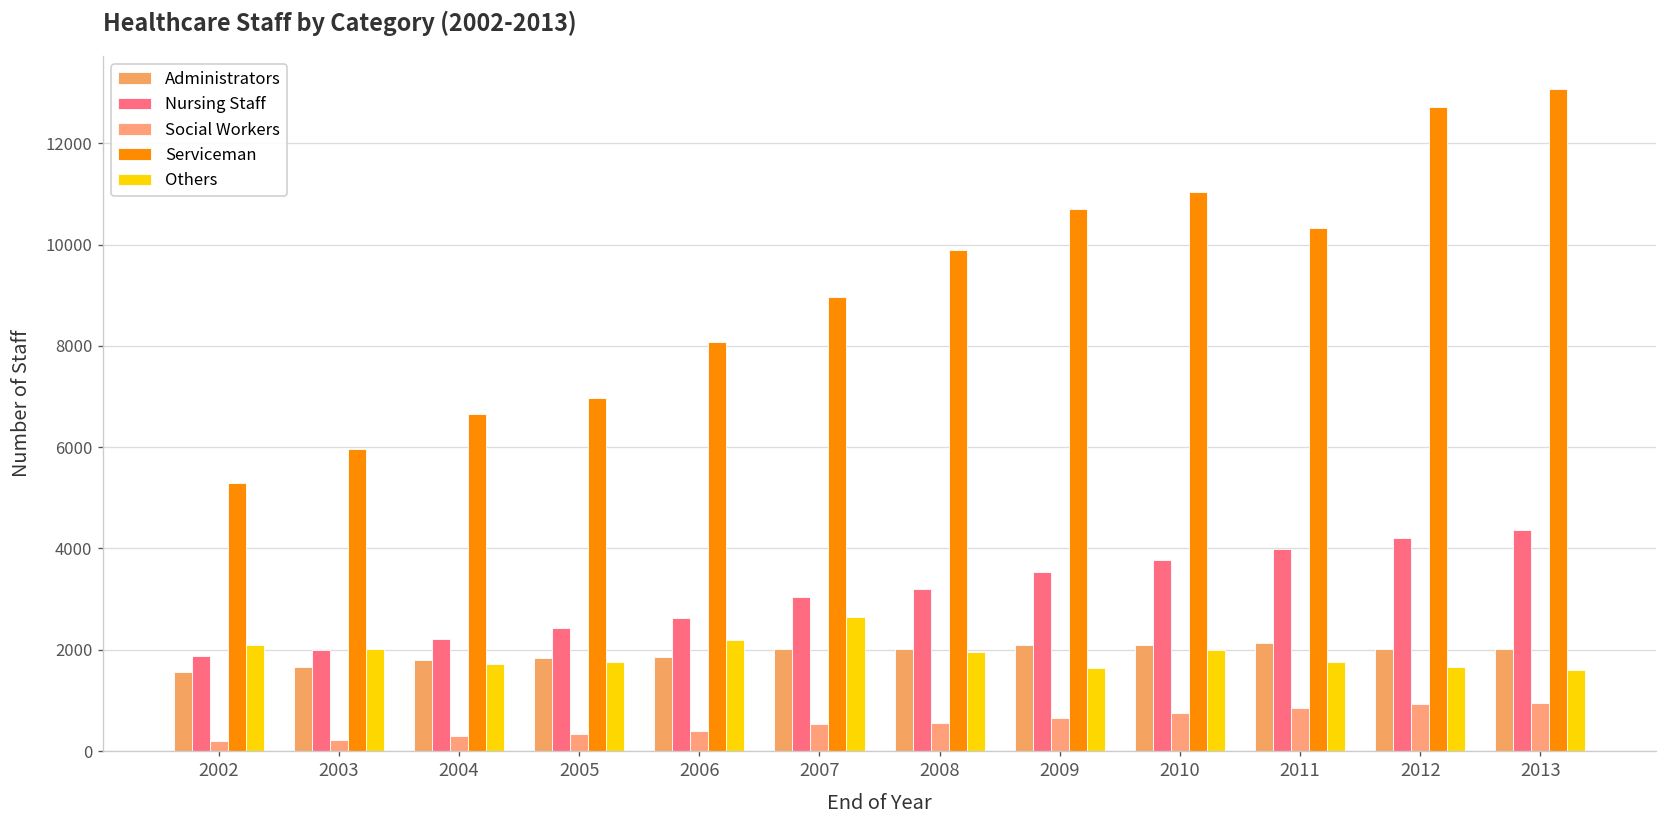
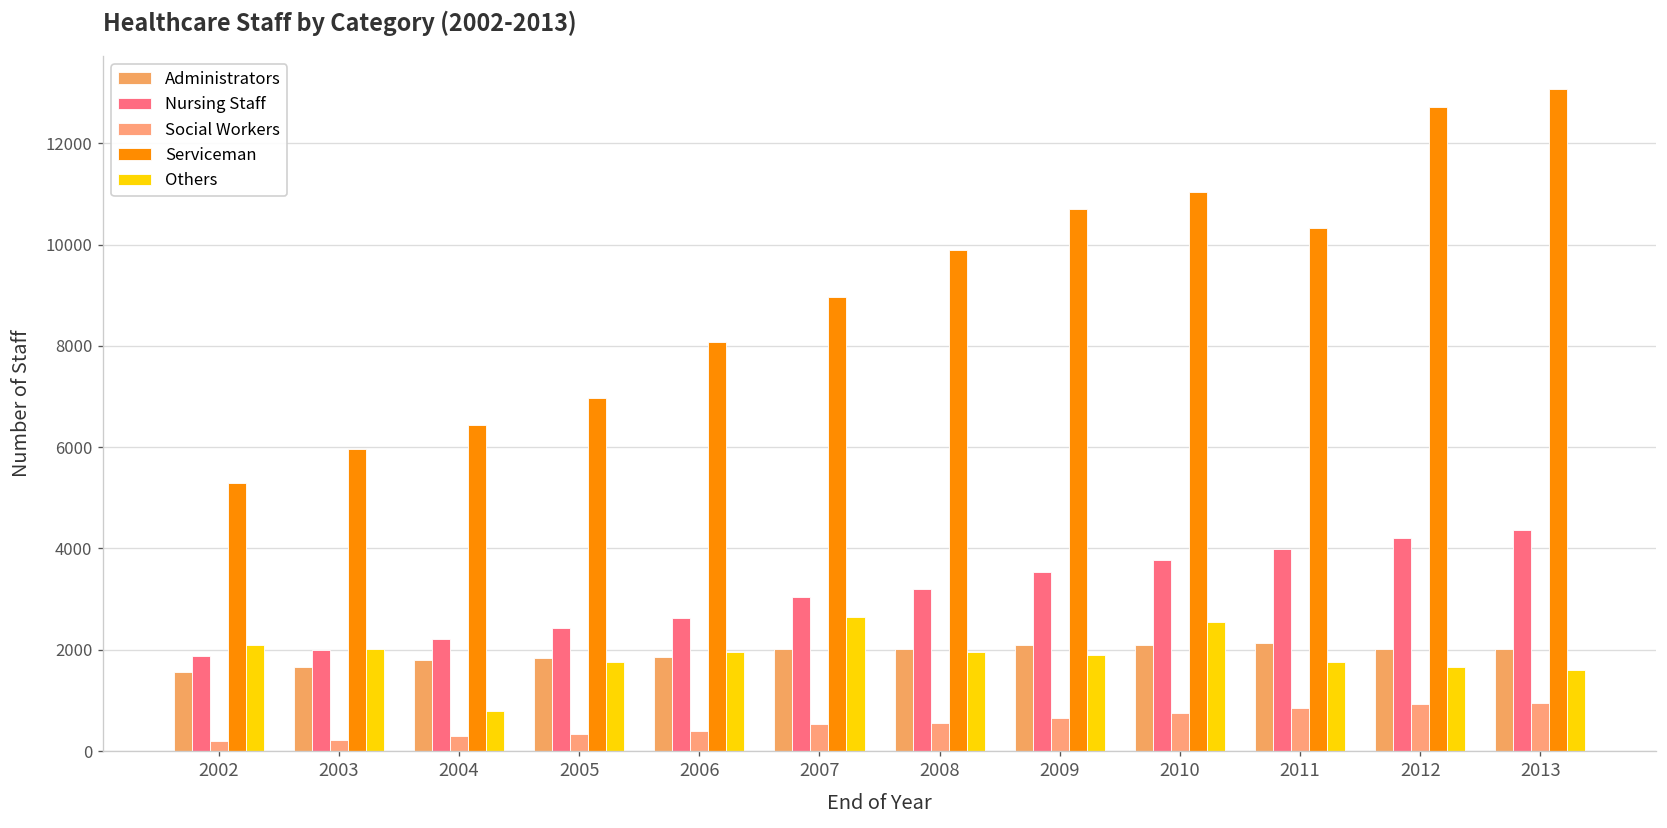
  {
    "Serviceman": {
      "2002": 5300,
      "2003": 6000,
-     "2004": 6600,
+     "2004": 6400,
      "2005": 7000,
      "2006": 8100,
      "2007": 9000,
      "2008": 9900,
      "2009": 10700,
      "2010": 11000,
      "2011": 10300,
      "2012": 12700,
      "2013": 13100
    },
    "Others": {
      "2002": 2100,
      "2003": 2000,
-     "2004": 1700,
+     "2004": 800,
      "2005": 1800,
-     "2006": 2200,
+     "2006": 2000,
      "2007": 2600,
      "2008": 2000,
-     "2009": 1600,
-     "2010": 2000,
+     "2009": 1900,
+     "2010": 2600,
      "2011": 1800,
      "2012": 1700,
      "2013": 1600
    }
  }
